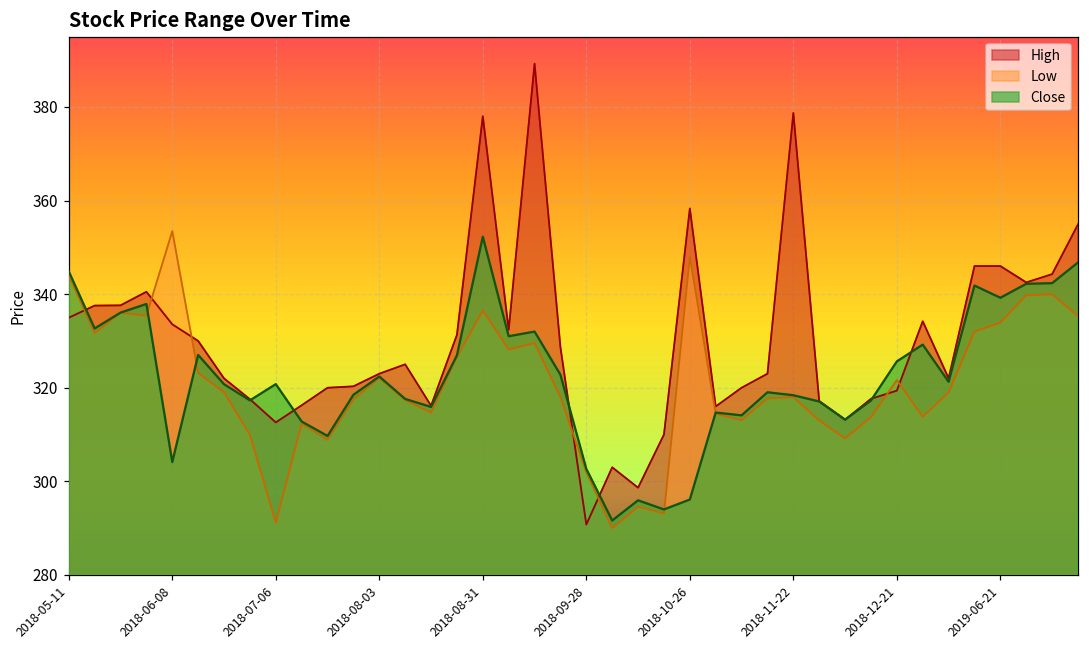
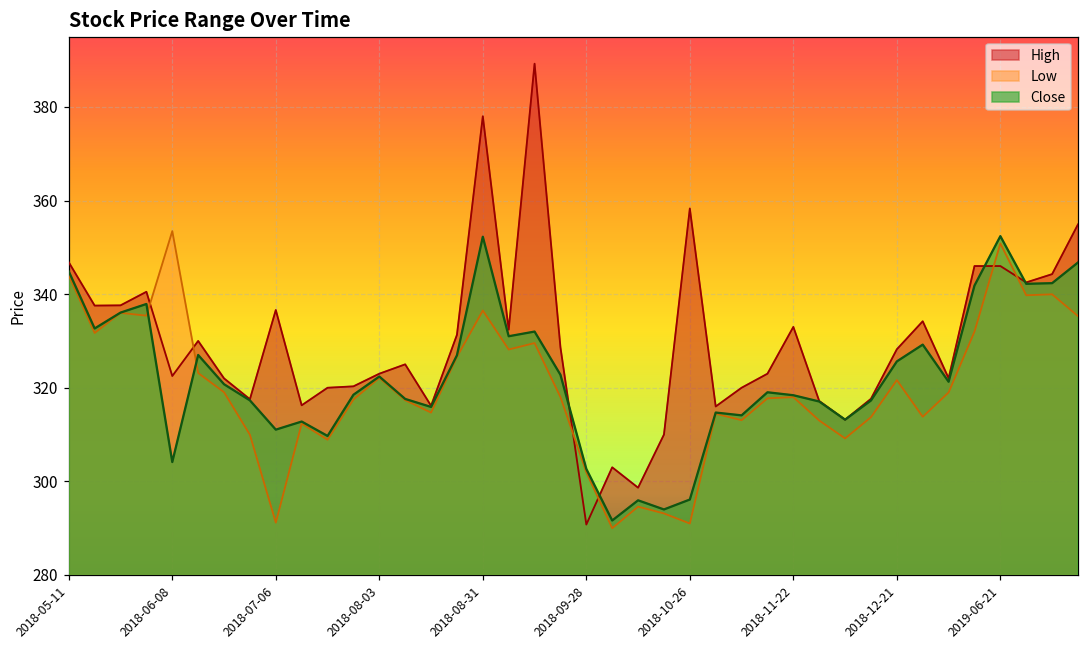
  {
    "High": {
-     "2018-05-11": 335,
-     "2018-06-08": 334,
-     "2018-07-06": 313,
+     "2018-05-11": 347,
+     "2018-06-08": 323,
+     "2018-07-06": 337,
      "2018-08-03": 323,
      "2018-08-31": 378,
      "2018-09-28": 291,
      "2018-10-26": 358,
-     "2018-11-22": 379,
-     "2018-12-21": 319,
+     "2018-11-22": 333,
+     "2018-12-21": 328,
      "2019-06-21": 346
    },
    "Low": {
      "2018-05-11": 344,
      "2018-06-08": 353,
      "2018-07-06": 291,
      "2018-08-31": 337,
      "2018-09-28": 302,
-     "2018-10-26": 348,
+     "2018-10-26": 291,
      "2018-12-21": 322,
-     "2019-06-21": 334
+     "2019-06-21": 351
    },
    "Close": {
      "2018-05-11": 345,
      "2018-06-08": 304,
-     "2018-07-06": 321,
+     "2018-07-06": 311,
      "2018-08-31": 352,
      "2018-09-28": 303,
      "2018-10-26": 296,
      "2018-12-21": 326,
-     "2019-06-21": 339
+     "2019-06-21": 352
    }
  }
